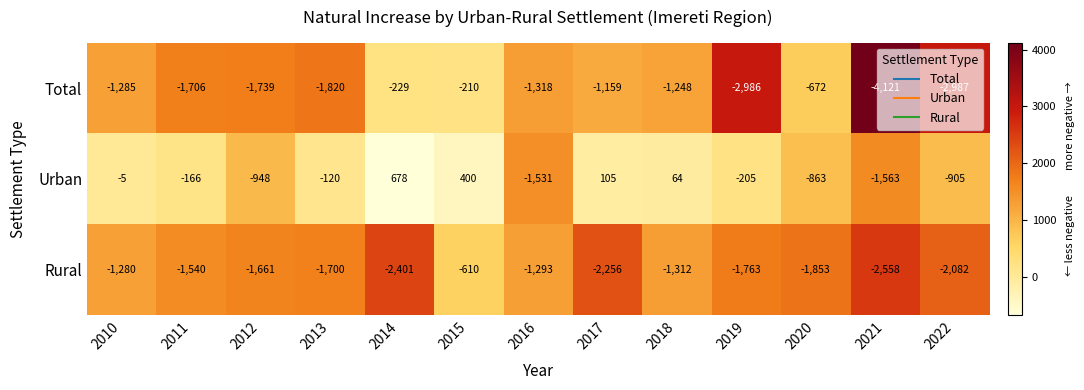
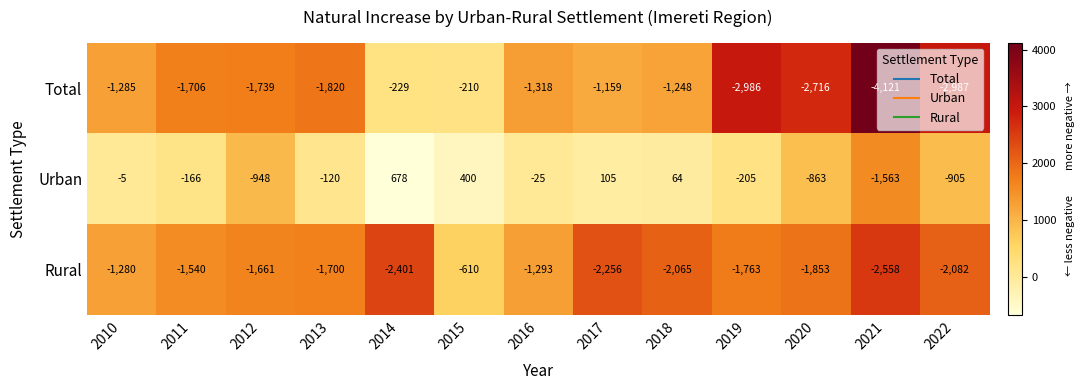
  {
    "Total": {
      "2010": "-1,285",
      "2011": "-1,706",
      "2012": "-1,739",
      "2013": "-1,820",
      "2014": "-229",
      "2015": "-210",
      "2016": "-1,318",
      "2017": "-1,159",
      "2018": "-1,248",
      "2019": "-2,986",
-     "2020": "-672"
+     "2020": "-2,716"
    },
    "Urban": {
      "2010": "-5",
      "2011": "-166",
      "2012": "-948",
      "2013": "-120",
      "2014": "678",
      "2015": "400",
-     "2016": "-1,531",
+     "2016": "-25",
      "2017": "105",
      "2018": "64",
      "2019": "-205",
      "2020": "-863",
      "2021": "-1,563",
      "2022": "-905"
    },
    "Rural": {
      "2010": "-1,280",
      "2011": "-1,540",
      "2012": "-1,661",
      "2013": "-1,700",
      "2014": "-2,401",
      "2015": "-610",
      "2016": "-1,293",
      "2017": "-2,256",
-     "2018": "-1,312",
+     "2018": "-2,065",
      "2019": "-1,763",
      "2020": "-1,853",
      "2021": "-2,558",
      "2022": "-2,082"
    }
  }
